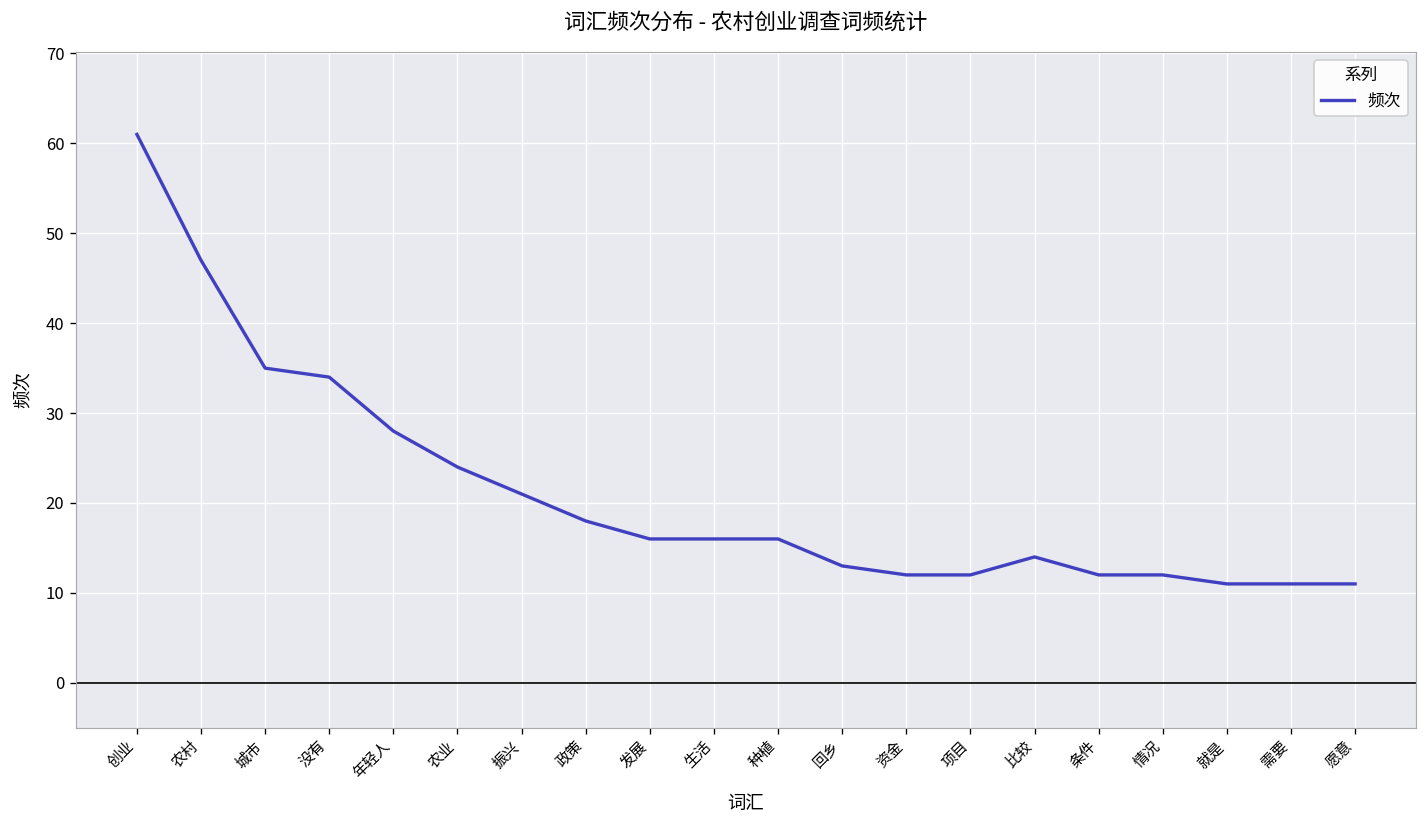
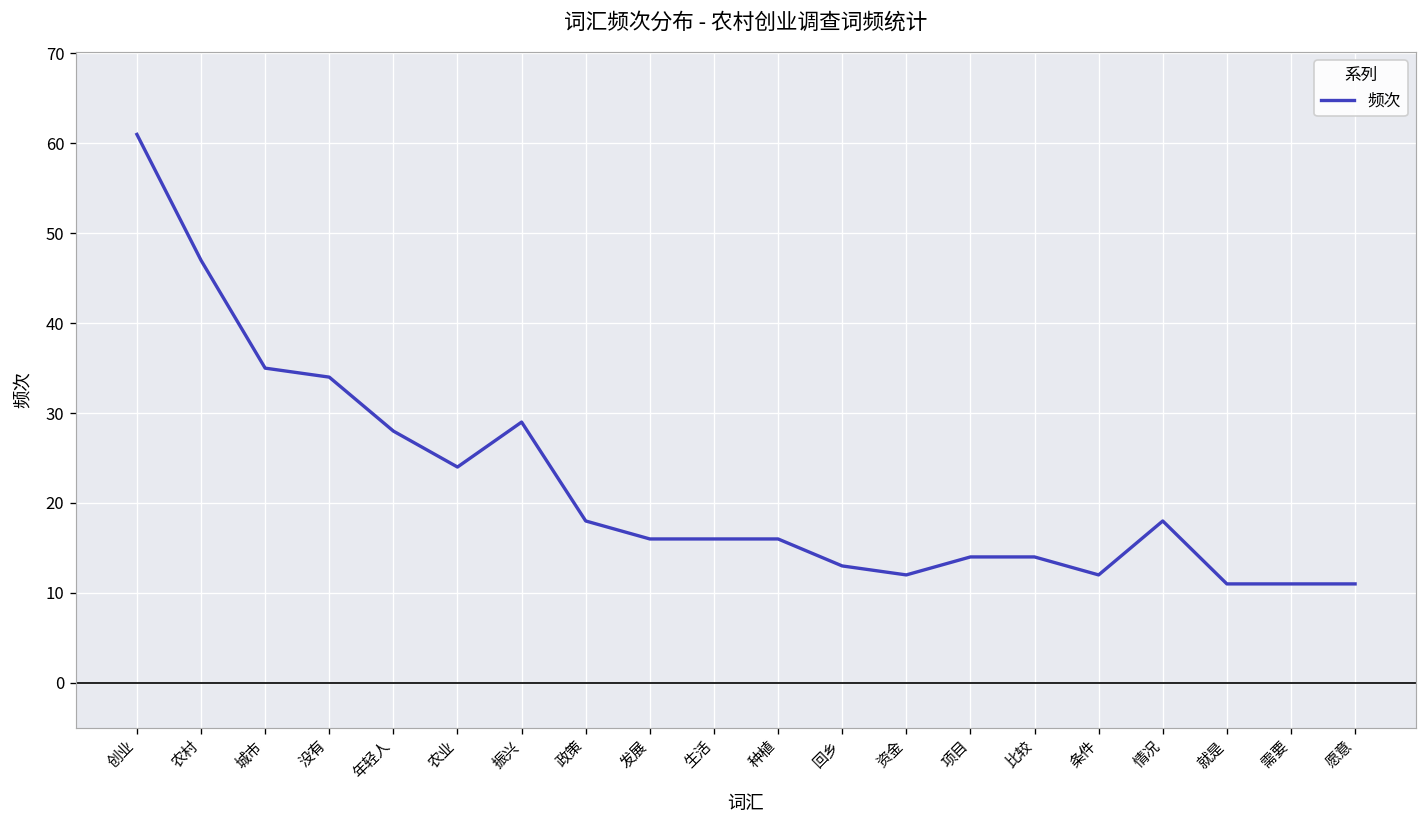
  {
    "创业": 61,
    "农村": 47,
    "城市": 35,
    "没有": 34,
    "年轻人": 28,
    "农业": 24,
-   "振兴": 21,
+   "振兴": 29,
    "政策": 18,
    "发展": 16,
    "生活": 16,
    "种植": 16,
    "回乡": 13,
    "资金": 12,
-   "项目": 12,
+   "项目": 14,
    "比较": 14,
    "条件": 12,
-   "情况": 12,
+   "情况": 18,
    "就是": 11,
    "需要": 11,
    "愿意": 11
  }
